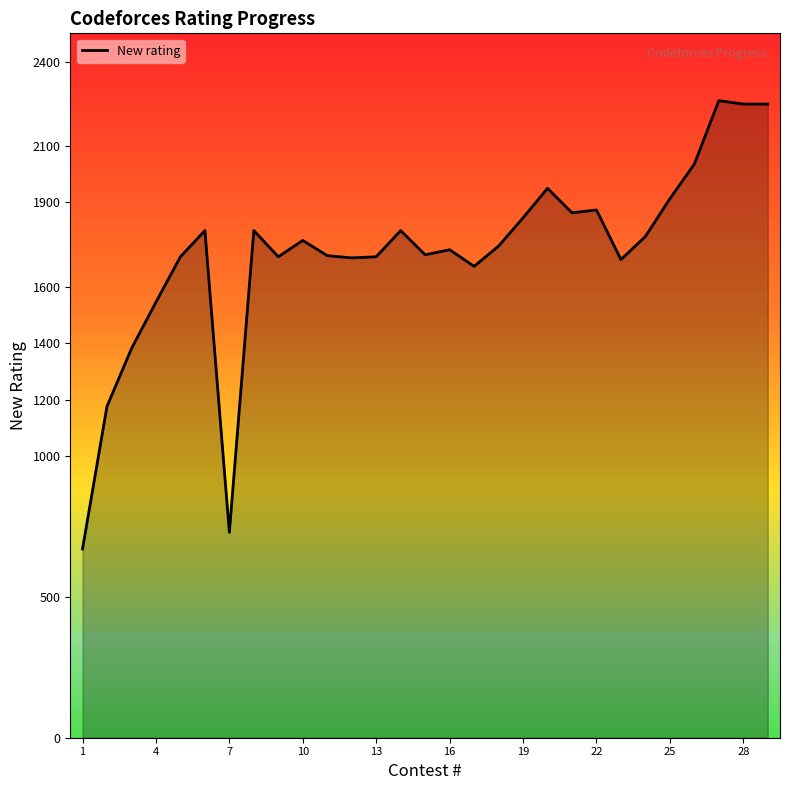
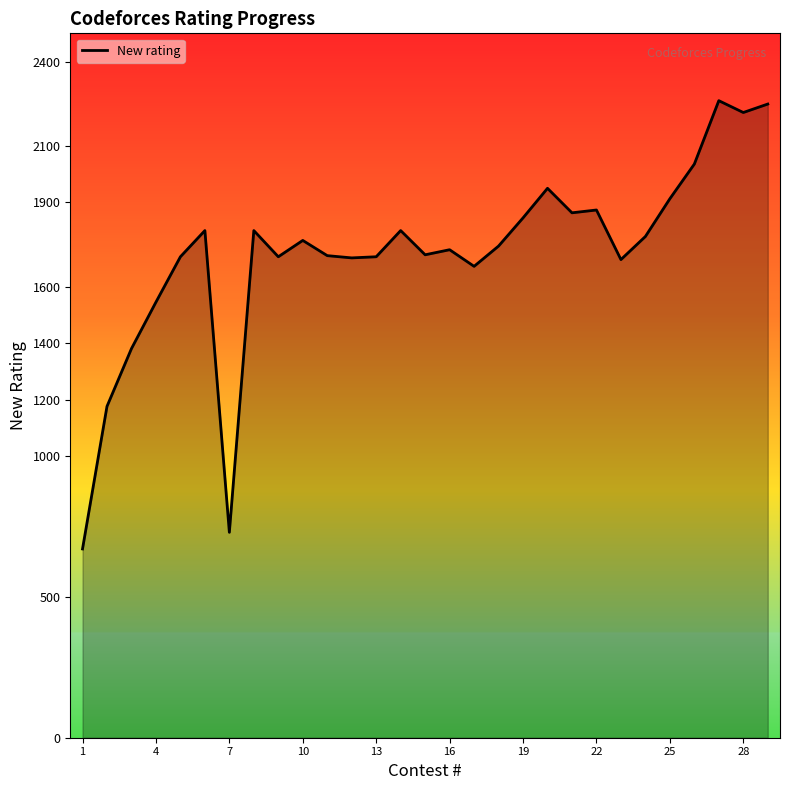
  {
    "1": 670,
    "4": 1550,
    "7": 730,
    "10": 1770,
    "13": 1710,
    "16": 1730,
    "19": 1850,
    "22": 1870,
    "25": 1910,
-   "28": 2250
+   "28": 2220
  }
